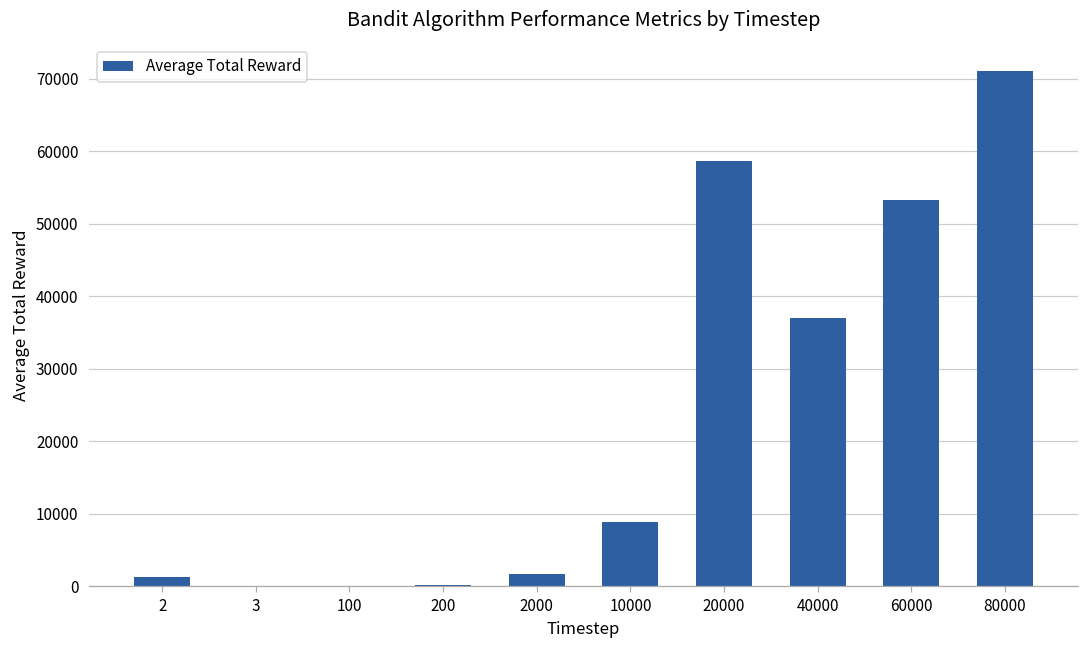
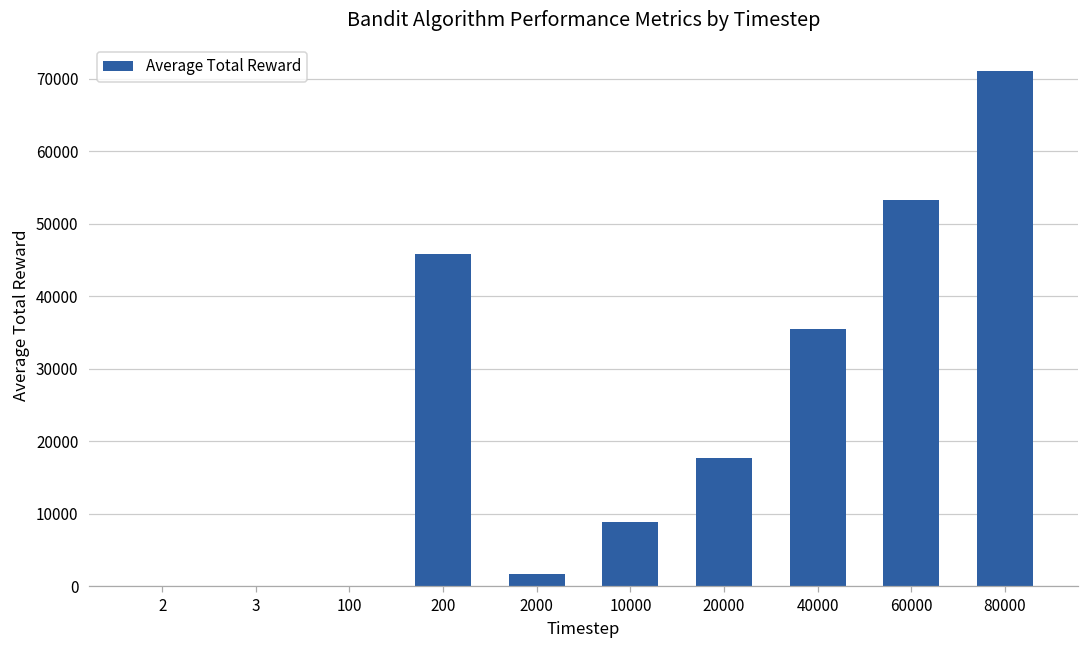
  {
-   "2": 1000,
-   "200": 0,
+   "2": 0,
+   "200": 46000,
    "2000": 2000,
    "10000": 9000,
-   "20000": 59000,
-   "40000": 37000,
+   "20000": 18000,
+   "40000": 36000,
    "60000": 53000,
    "80000": 71000
  }
